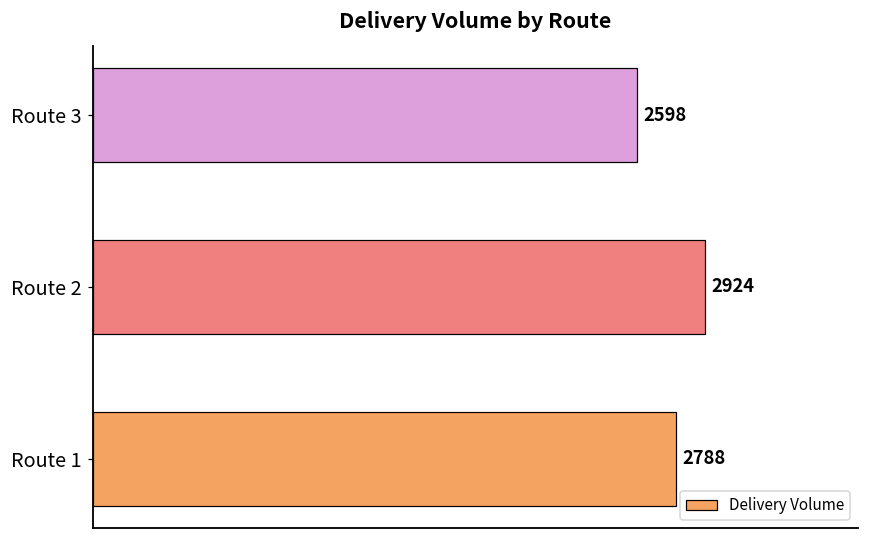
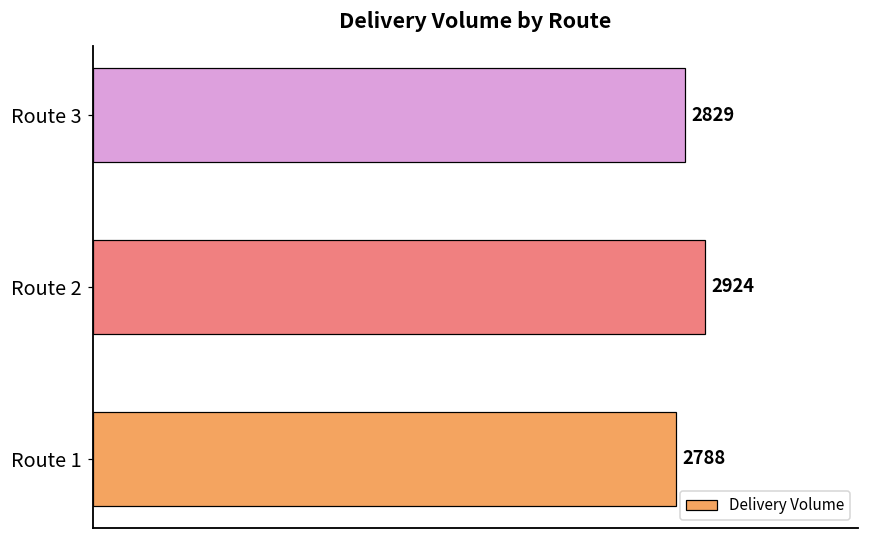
  {
-   "Route 3": 2598,
+   "Route 3": 2829,
    "Route 2": 2924,
    "Route 1": 2788
  }
